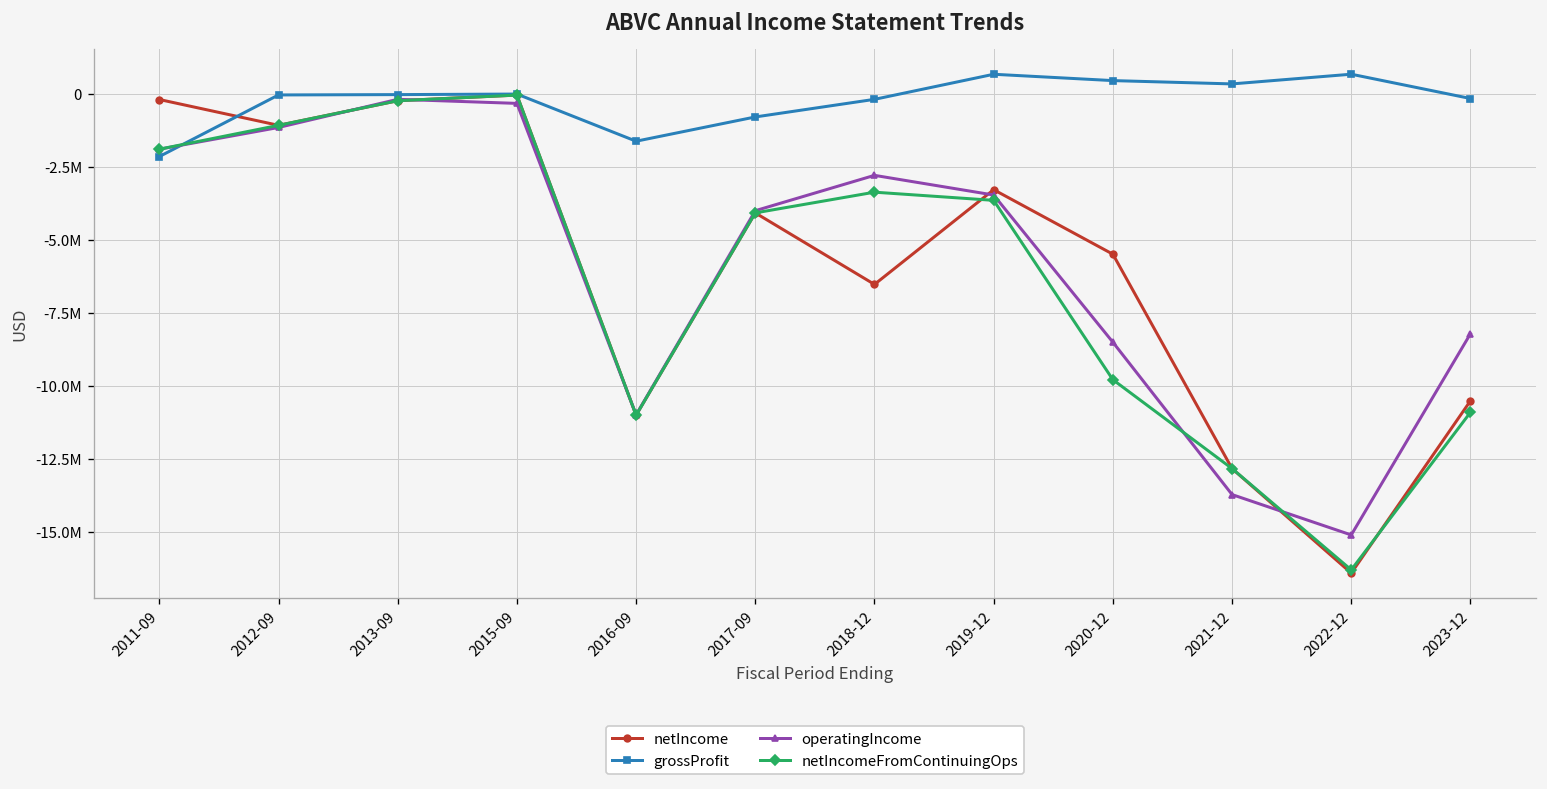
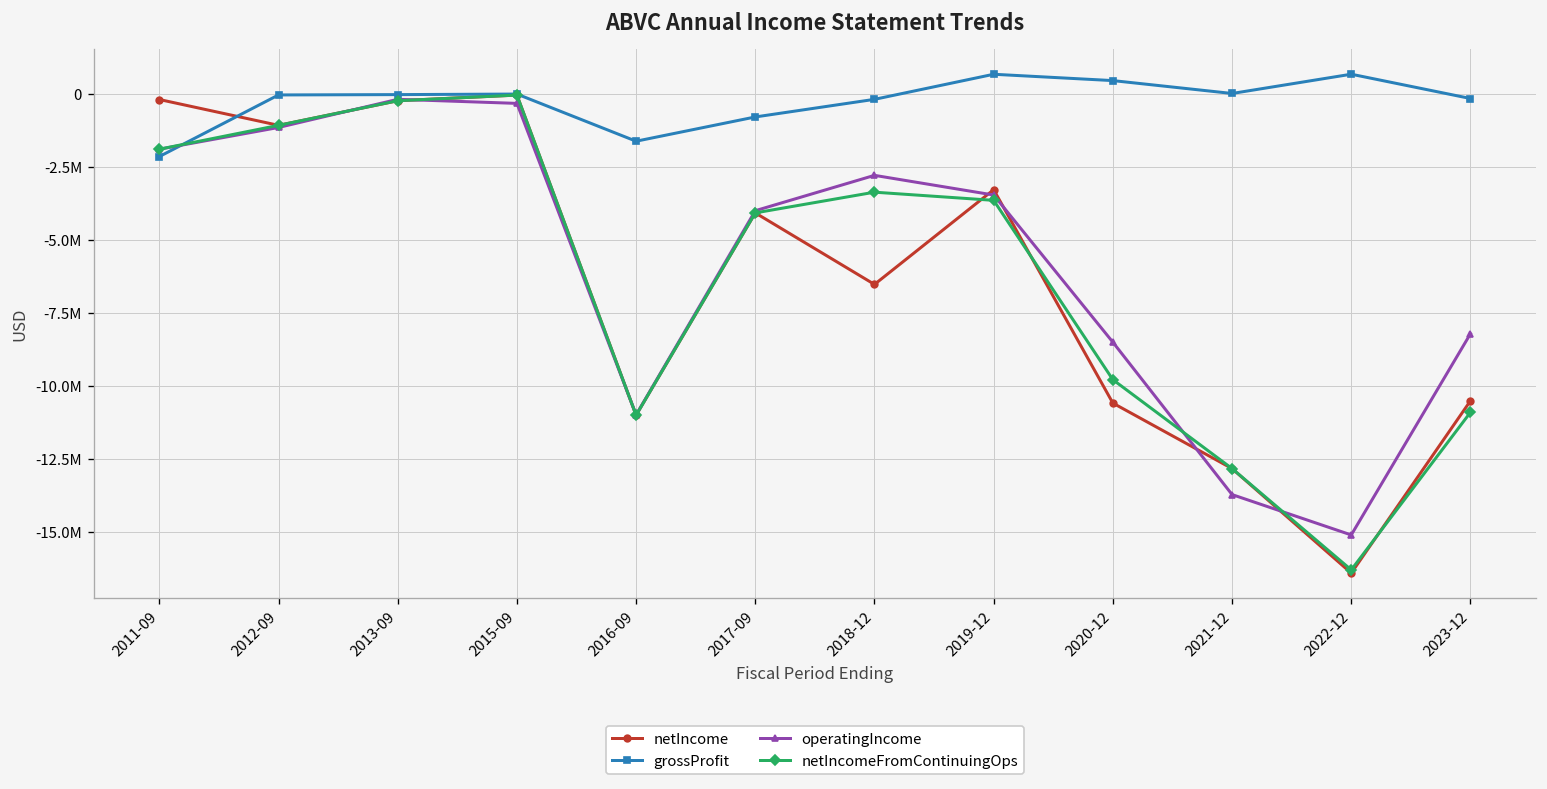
  {
    "netIncome": {
      "2011-09": -200000,
      "2018-12": -6500000,
      "2019-12": -3300000,
-     "2020-12": -5500000,
+     "2020-12": -10600000,
      "2022-12": -16400000,
      "2023-12": -10500000
    },
    "grossProfit": {
      "2011-09": -2100000,
      "2012-09": 0,
      "2013-09": 0,
      "2016-09": -1600000,
      "2017-09": -800000,
      "2018-12": -200000,
      "2019-12": 700000,
      "2020-12": 500000,
-     "2021-12": 400000,
+     "2021-12": 0,
      "2022-12": 700000,
      "2023-12": -100000
    },
    "operatingIncome": {
      "2015-09": -300000,
      "2018-12": -2800000,
      "2019-12": -3500000,
      "2020-12": -8500000,
      "2021-12": -13700000,
      "2022-12": -15100000,
      "2023-12": -8200000
    },
    "netIncomeFromContinuingOps": {
      "2018-12": -3400000,
      "2019-12": -3600000,
      "2020-12": -9800000,
      "2022-12": -16300000,
      "2023-12": -10900000
    }
  }
